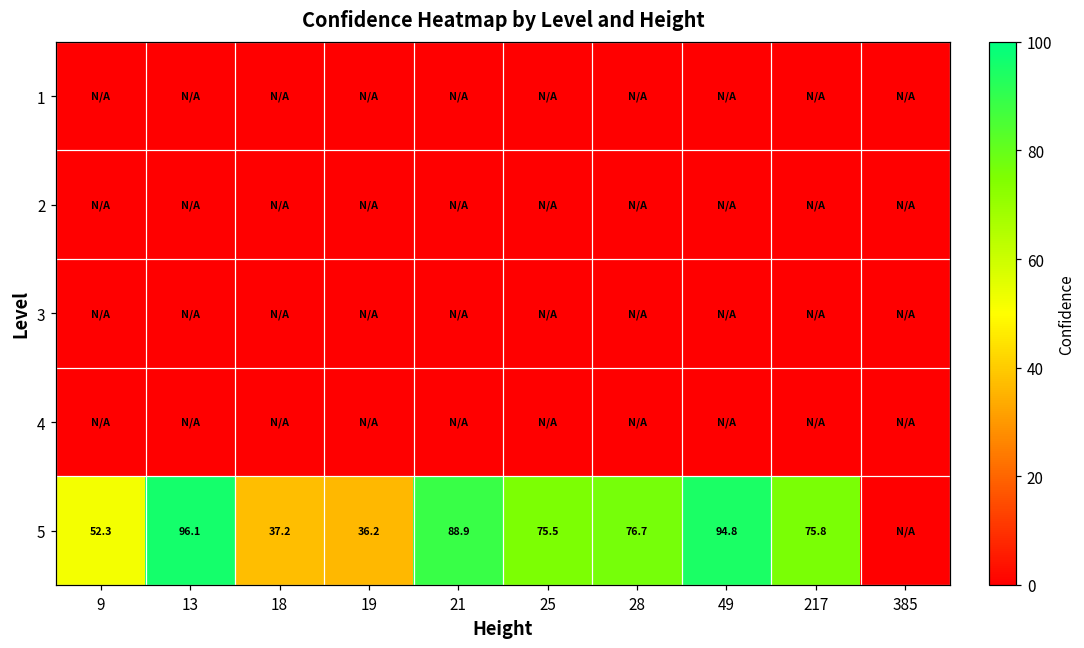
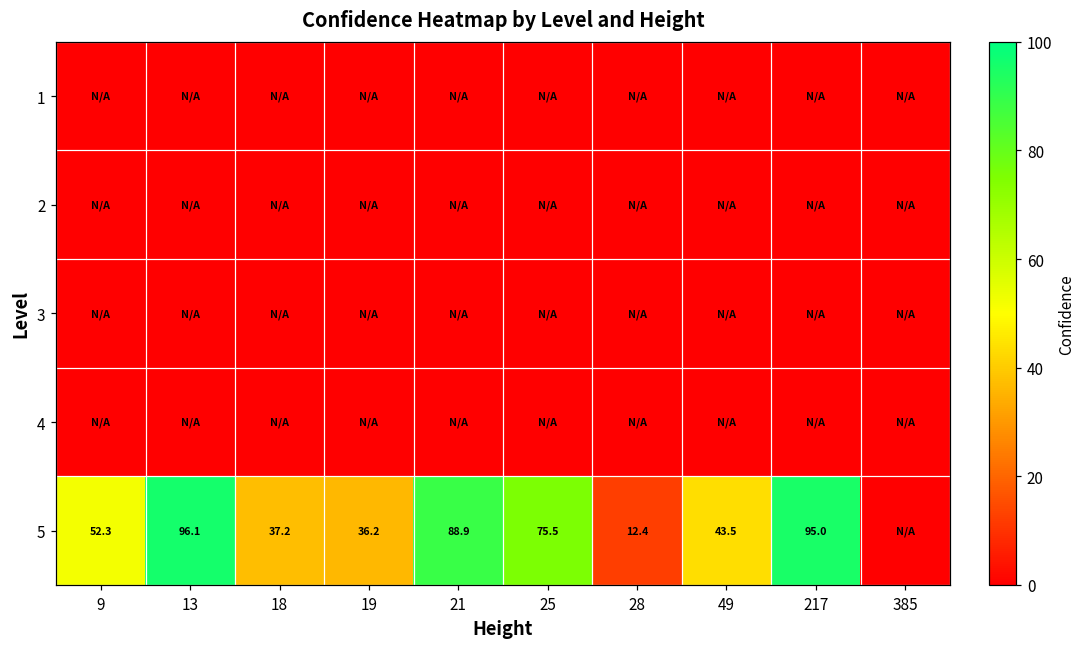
  {
    "5": {
      "9": 52.3,
      "13": 96.1,
      "18": 37.2,
      "19": 36.2,
      "21": 88.9,
      "25": 75.5,
-     "28": 76.7,
-     "49": 94.8,
-     "217": 75.8
+     "28": 12.4,
+     "49": 43.5,
+     "217": 95.0
    }
  }
